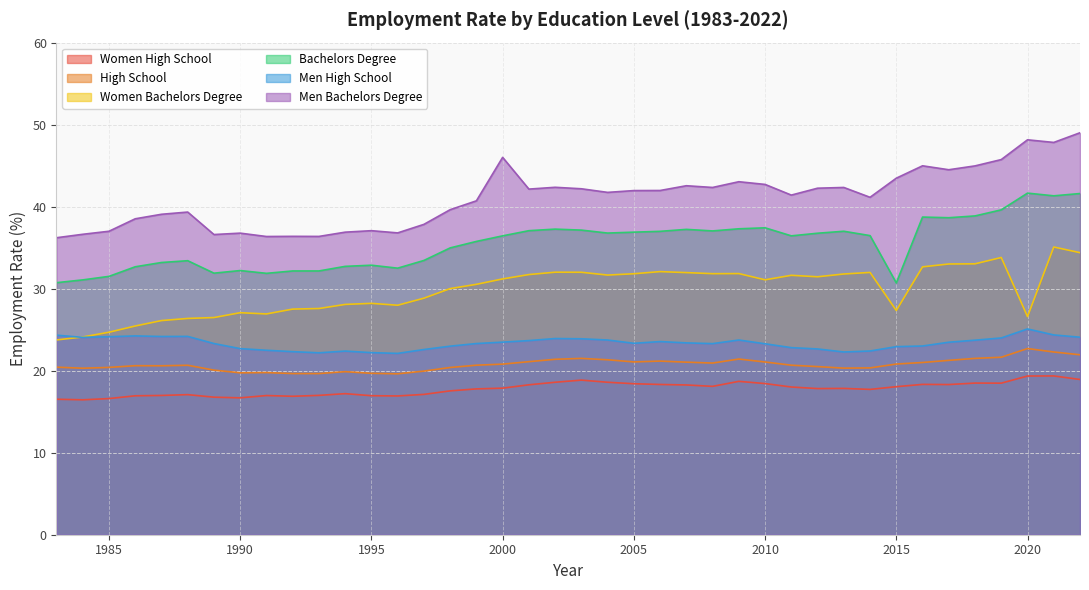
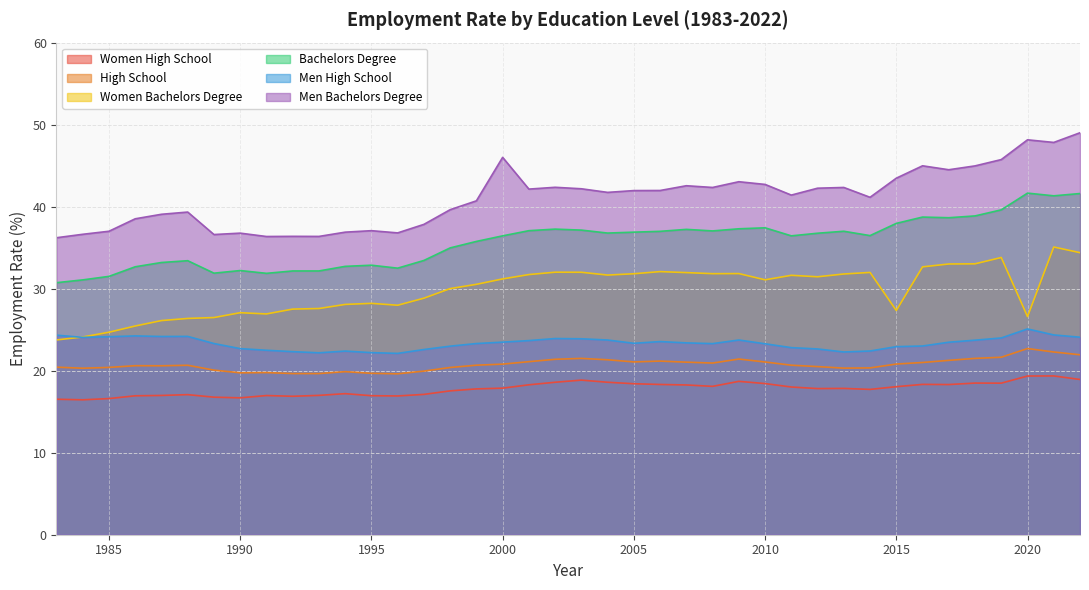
  {
    "Women Bachelors Degree": {
      "1985": 25,
      "1990": 27,
      "1995": 28,
      "2000": 31,
      "2005": 32,
      "2010": 31,
      "2015": 27,
      "2020": 27
    },
    "Bachelors Degree": {
      "1985": 32,
      "1990": 32,
      "1995": 33,
      "2000": 36,
      "2005": 37,
      "2010": 37,
-     "2015": 31,
+     "2015": 38,
      "2020": 42
    },
    "Men High School": {
      "1985": 24,
      "1990": 23,
      "1995": 22,
      "2000": 23,
      "2005": 23,
      "2010": 23,
      "2015": 23,
      "2020": 25
    },
    "Men Bachelors Degree": {
      "1985": 37,
      "1990": 37,
      "1995": 37,
      "2000": 46,
      "2005": 42,
      "2010": 43,
      "2015": 43,
      "2020": 48
    }
  }
